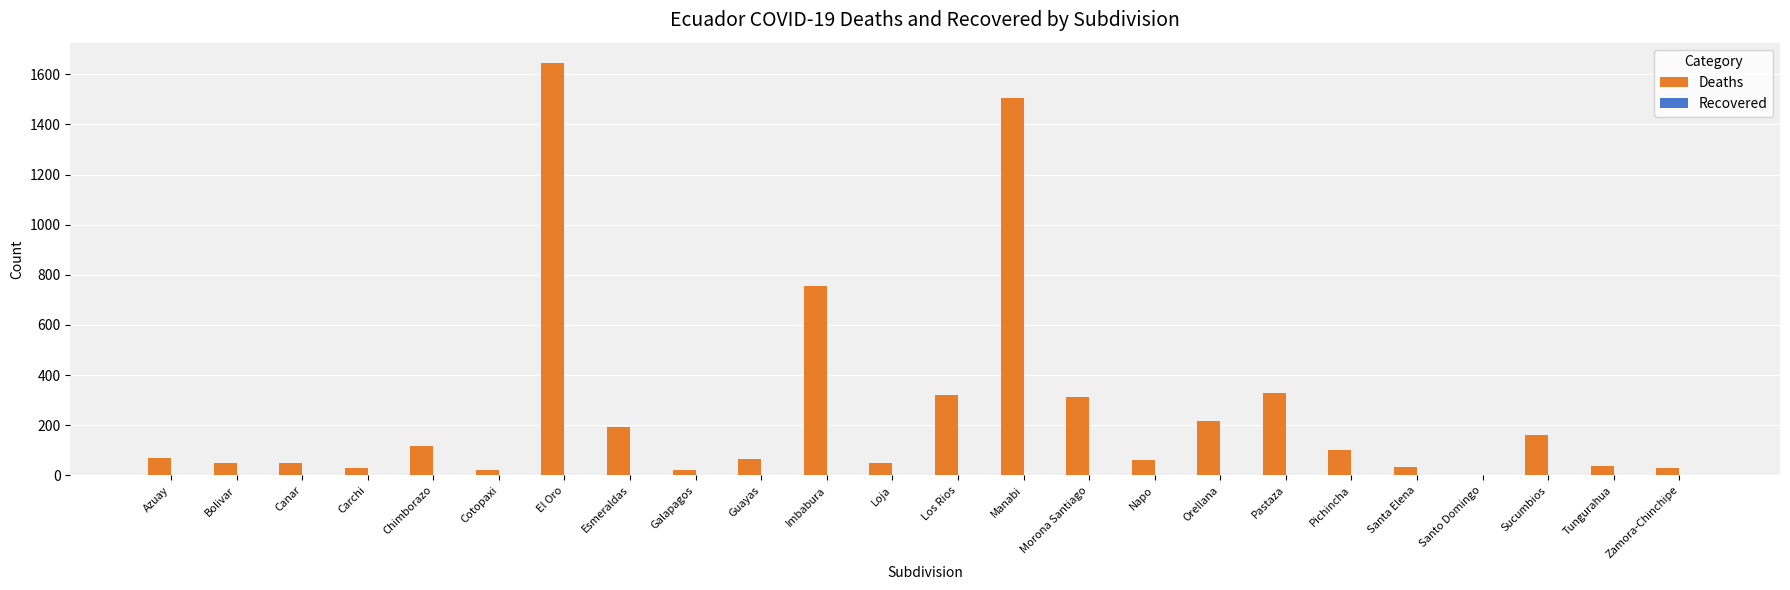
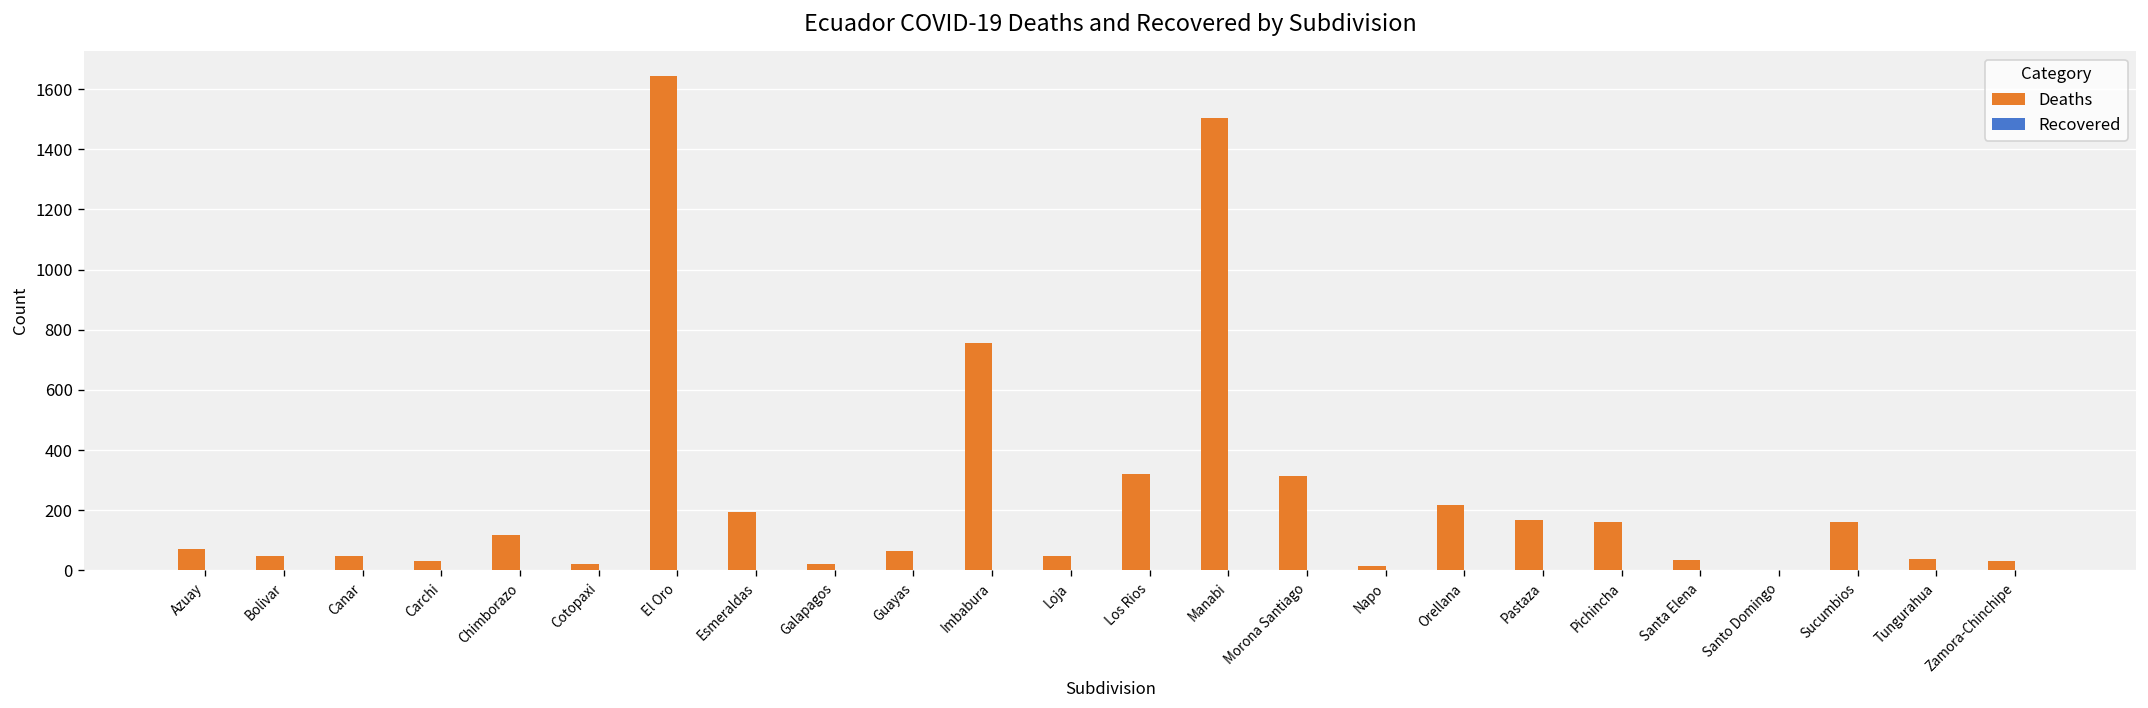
  {
    "Deaths": {
      "Azuay": 70,
      "Bolivar": 50,
      "Canar": 50,
      "Carchi": 30,
      "Chimborazo": 120,
      "Cotopaxi": 20,
      "El Oro": 1640,
      "Esmeraldas": 190,
      "Galapagos": 20,
      "Guayas": 60,
      "Imbabura": 760,
      "Loja": 50,
      "Los Rios": 320,
      "Manabi": 1510,
      "Morona Santiago": 310,
-     "Napo": 60,
+     "Napo": 10,
      "Orellana": 220,
-     "Pastaza": 330,
-     "Pichincha": 100,
+     "Pastaza": 170,
+     "Pichincha": 160,
      "Santa Elena": 30,
      "Sucumbios": 160,
      "Tungurahua": 40,
      "Zamora-Chinchipe": 30
    },
    "Recovered": {
      "Azuay": 0,
      "Bolivar": 0,
      "Canar": 0,
      "Carchi": 0,
      "Chimborazo": 0,
      "Cotopaxi": 0,
      "El Oro": 0,
      "Esmeraldas": 0,
      "Galapagos": 0,
      "Guayas": 0,
      "Imbabura": 0,
      "Loja": 0,
      "Los Rios": 0,
      "Manabi": 0,
      "Morona Santiago": 0,
      "Napo": 0,
      "Orellana": 0,
      "Pastaza": 0,
      "Pichincha": 0,
      "Santa Elena": 0,
      "Santo Domingo": 0,
      "Sucumbios": 0,
      "Tungurahua": 0,
      "Zamora-Chinchipe": 0
    }
  }
